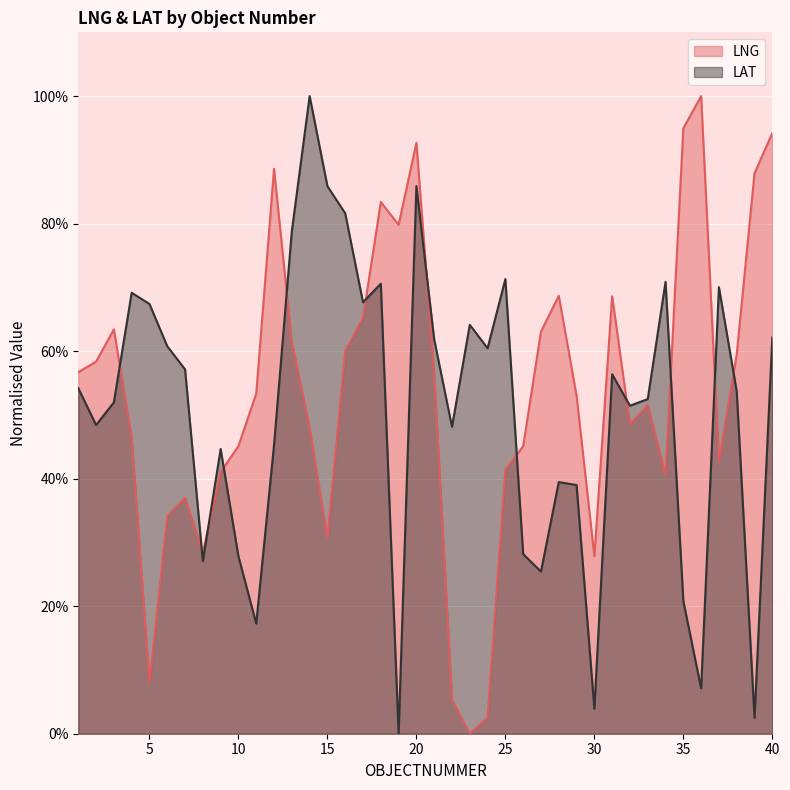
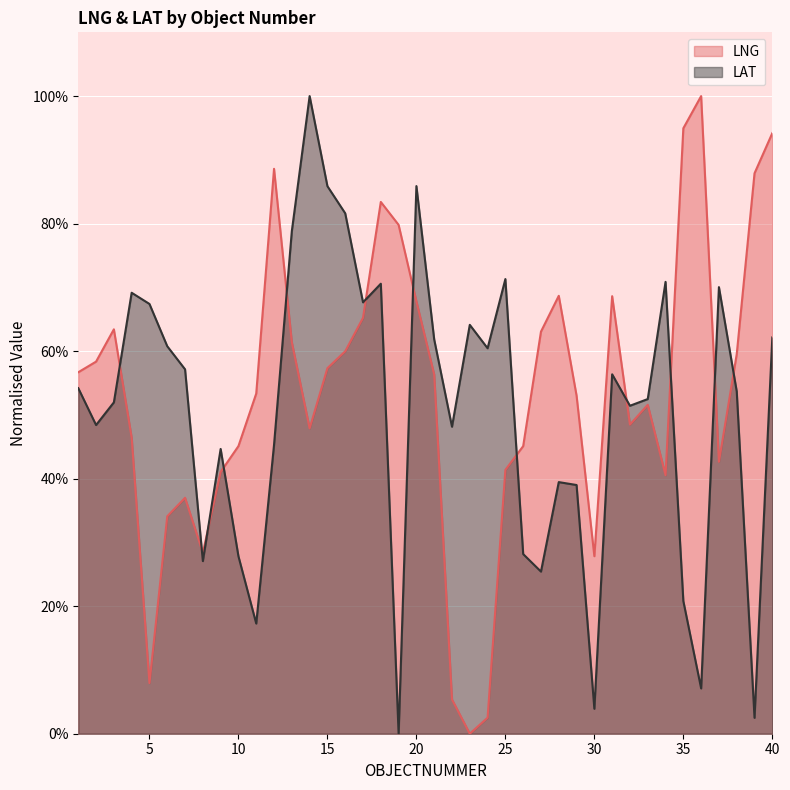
  {
    "LNG": {
      "5": "8%",
      "10": "45%",
-     "15": "31%",
-     "20": "93%",
+     "15": "57%",
+     "20": "68%",
      "25": "41%",
      "30": "28%",
      "35": "95%",
      "40": "94%"
    },
    "LAT": {
      "5": "67%",
      "10": "28%",
      "15": "86%",
      "20": "86%",
      "25": "71%",
      "30": "4%",
      "35": "21%",
      "40": "62%"
    }
  }
